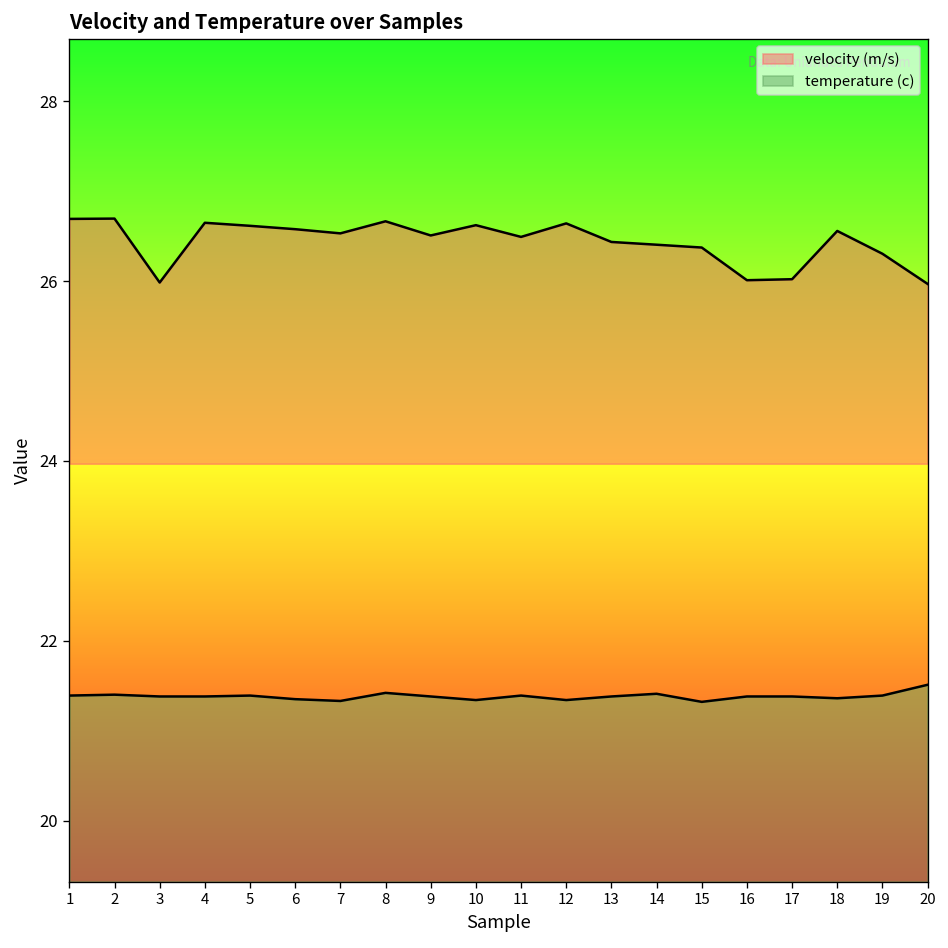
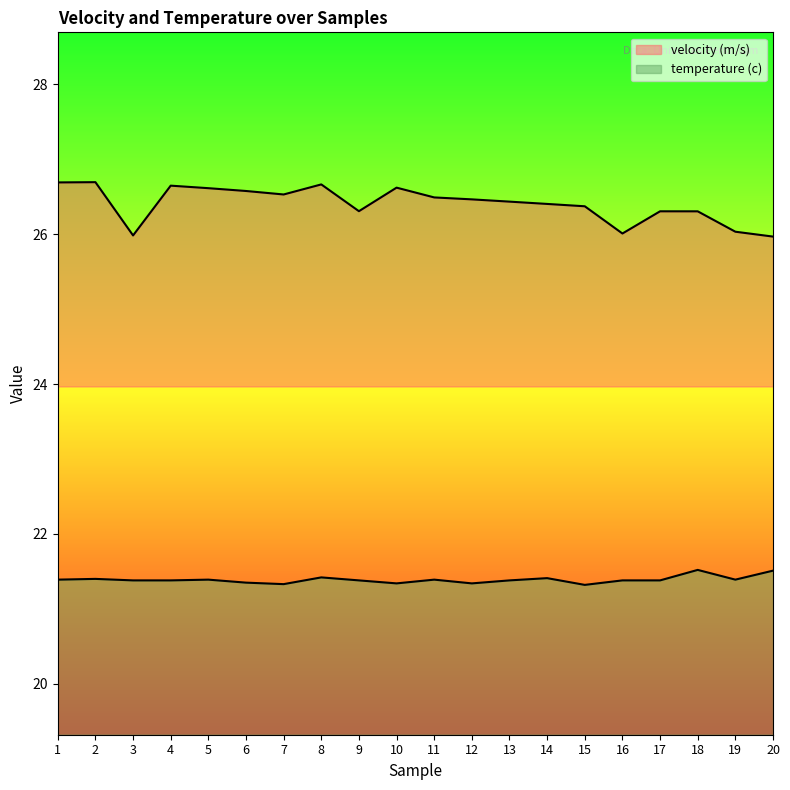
  {
    "velocity (m/s)": {
      "1": 26.7,
      "2": 26.7,
      "3": 26.0,
      "4": 26.6,
      "5": 26.6,
      "6": 26.6,
      "7": 26.5,
      "8": 26.7,
-     "9": 26.5,
+     "9": 26.3,
      "10": 26.6,
      "11": 26.5,
-     "12": 26.6,
+     "12": 26.5,
      "13": 26.4,
      "14": 26.4,
      "15": 26.4,
      "16": 26.0,
-     "17": 26.0,
-     "18": 26.6,
-     "19": 26.3,
+     "17": 26.3,
+     "18": 26.3,
+     "19": 26.0,
      "20": 26.0
    },
    "temperature (c)": {
      "1": 21.4,
      "2": 21.4,
      "3": 21.4,
      "4": 21.4,
      "5": 21.4,
      "6": 21.4,
      "7": 21.3,
      "8": 21.4,
      "9": 21.4,
      "10": 21.3,
      "11": 21.4,
      "12": 21.3,
      "13": 21.4,
      "14": 21.4,
      "15": 21.3,
      "16": 21.4,
      "17": 21.4,
-     "18": 21.4,
+     "18": 21.5,
      "19": 21.4,
      "20": 21.5
    }
  }
